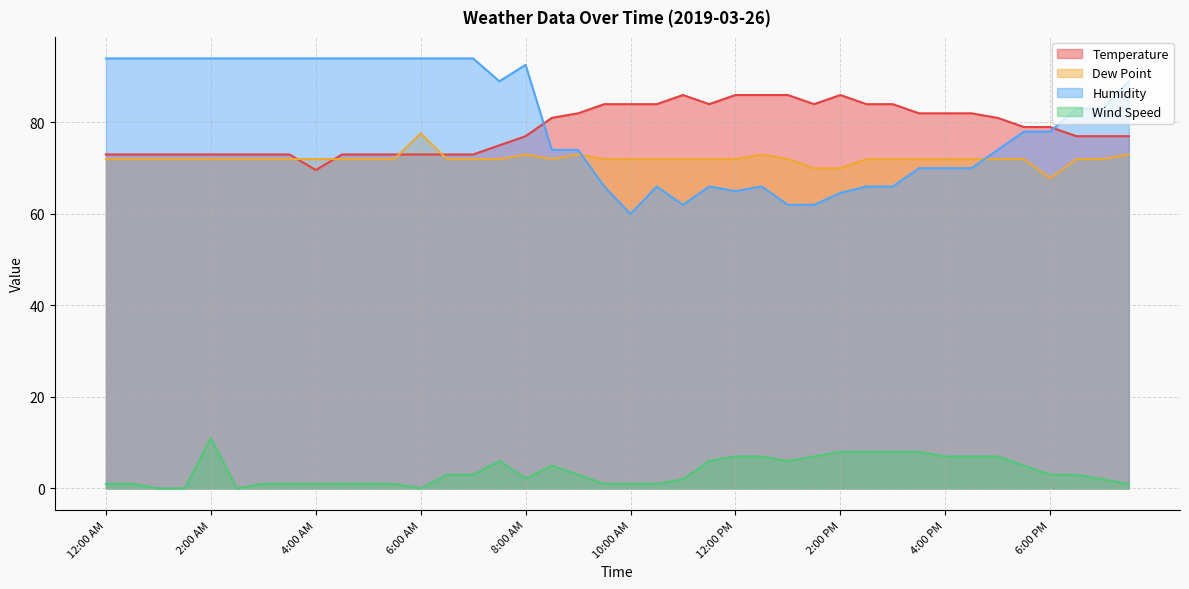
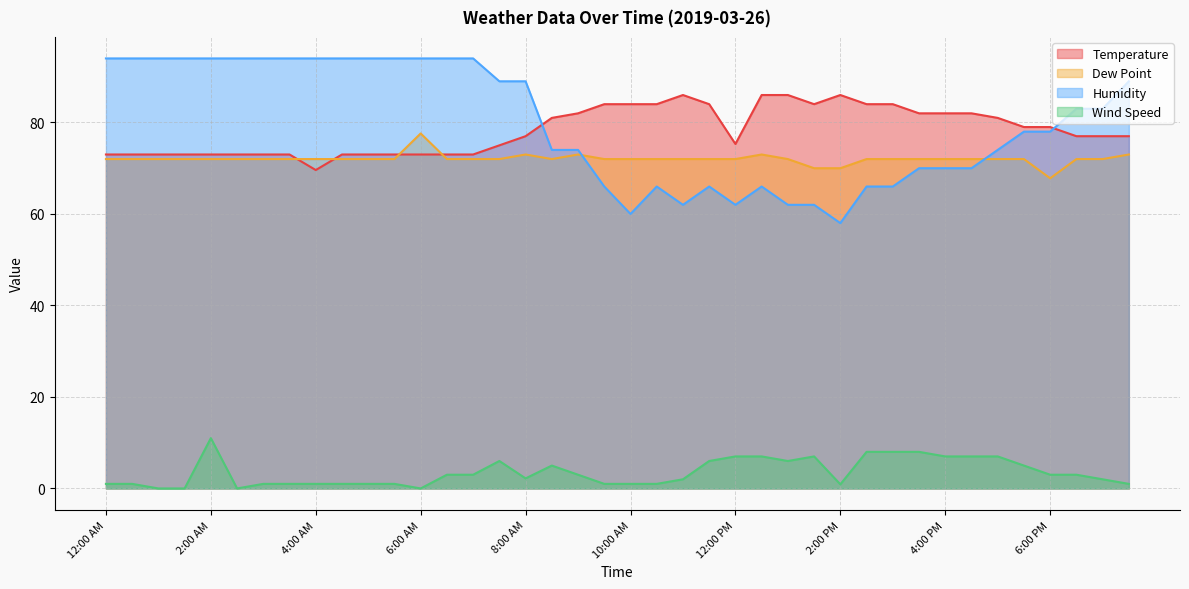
  {
    "Temperature": {
      "12:00 AM": 73,
      "2:00 AM": 73,
      "4:00 AM": 70,
      "6:00 AM": 73,
      "8:00 AM": 77,
      "10:00 AM": 84,
-     "12:00 PM": 86,
+     "12:00 PM": 75,
      "2:00 PM": 86,
      "4:00 PM": 82,
      "6:00 PM": 79
    },
    "Dew Point": {
      "12:00 AM": 72,
      "2:00 AM": 72,
      "4:00 AM": 72,
      "6:00 AM": 78,
      "8:00 AM": 73,
      "10:00 AM": 72,
      "12:00 PM": 72,
      "2:00 PM": 70,
      "4:00 PM": 72,
      "6:00 PM": 68
    },
    "Humidity": {
      "12:00 AM": 94,
      "2:00 AM": 94,
      "4:00 AM": 94,
      "6:00 AM": 94,
-     "8:00 AM": 93,
+     "8:00 AM": 89,
      "10:00 AM": 60,
-     "12:00 PM": 65,
-     "2:00 PM": 65,
+     "12:00 PM": 62,
+     "2:00 PM": 58,
      "4:00 PM": 70,
      "6:00 PM": 78
    },
    "Wind Speed": {
      "12:00 AM": 1,
      "2:00 AM": 11,
      "4:00 AM": 1,
      "6:00 AM": 0,
      "8:00 AM": 2,
      "10:00 AM": 1,
      "12:00 PM": 7,
-     "2:00 PM": 8,
+     "2:00 PM": 1,
      "4:00 PM": 7,
      "6:00 PM": 3
    }
  }
